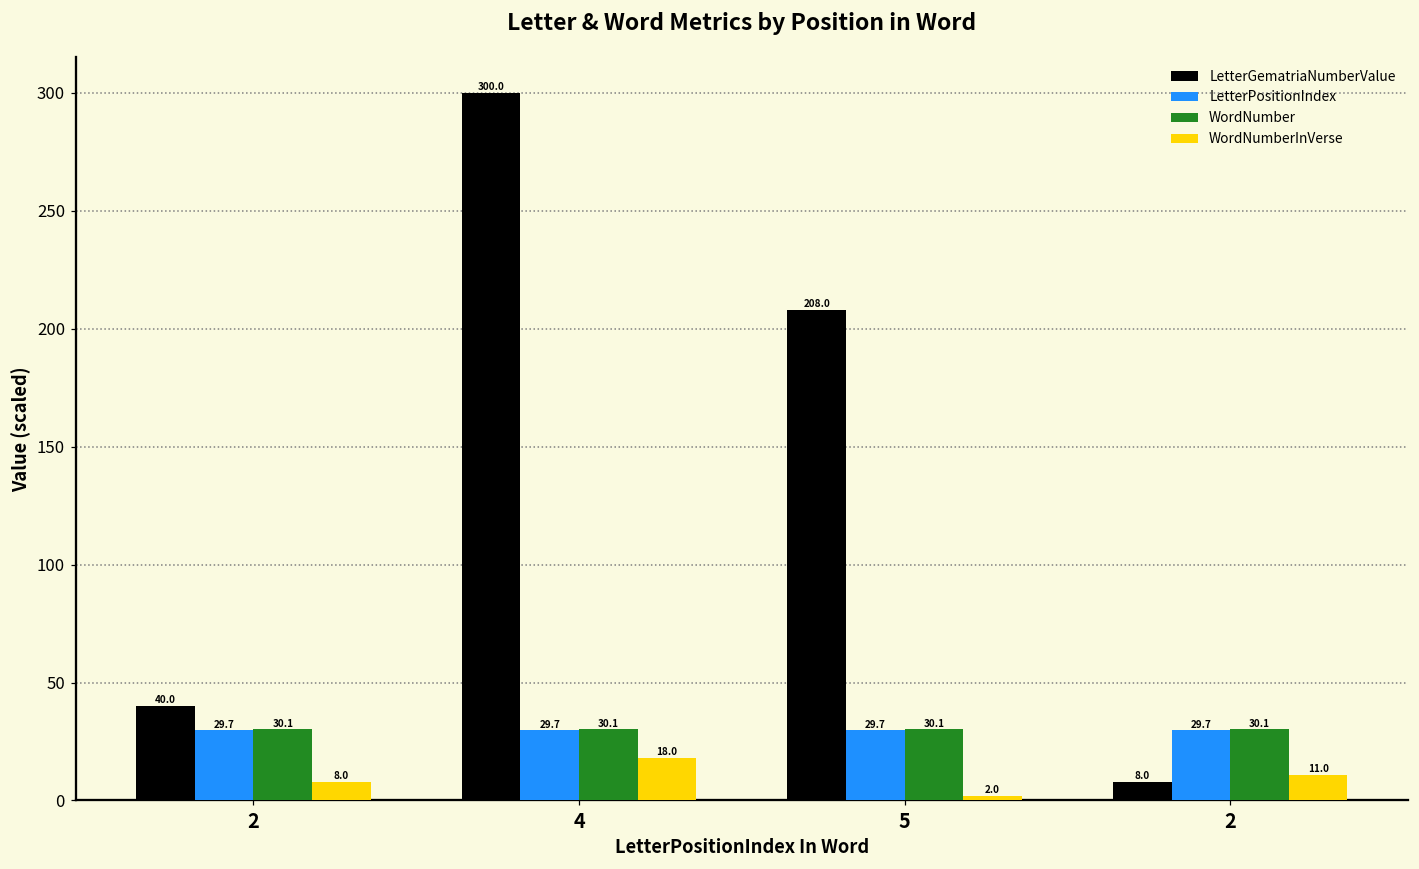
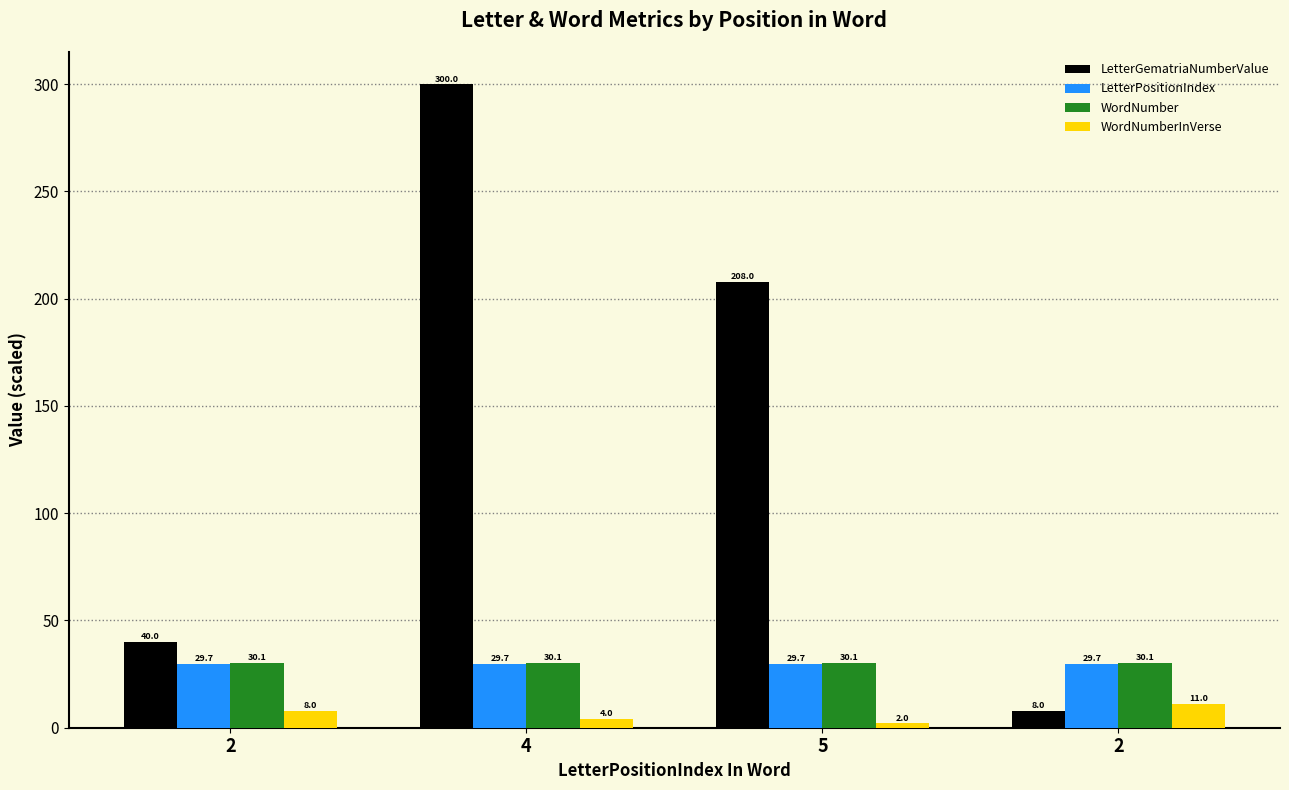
  {
    "LetterGematriaNumberValue": {
      "4": 300.0,
      "5": 208.0
    },
    "LetterPositionIndex": {
      "4": 29.7,
      "5": 29.7
    },
    "WordNumber": {
      "4": 30.1,
      "5": 30.1
    },
    "WordNumberInVerse": {
-     "4": 18.0,
+     "4": 4.0,
      "5": 2.0
    }
  }
